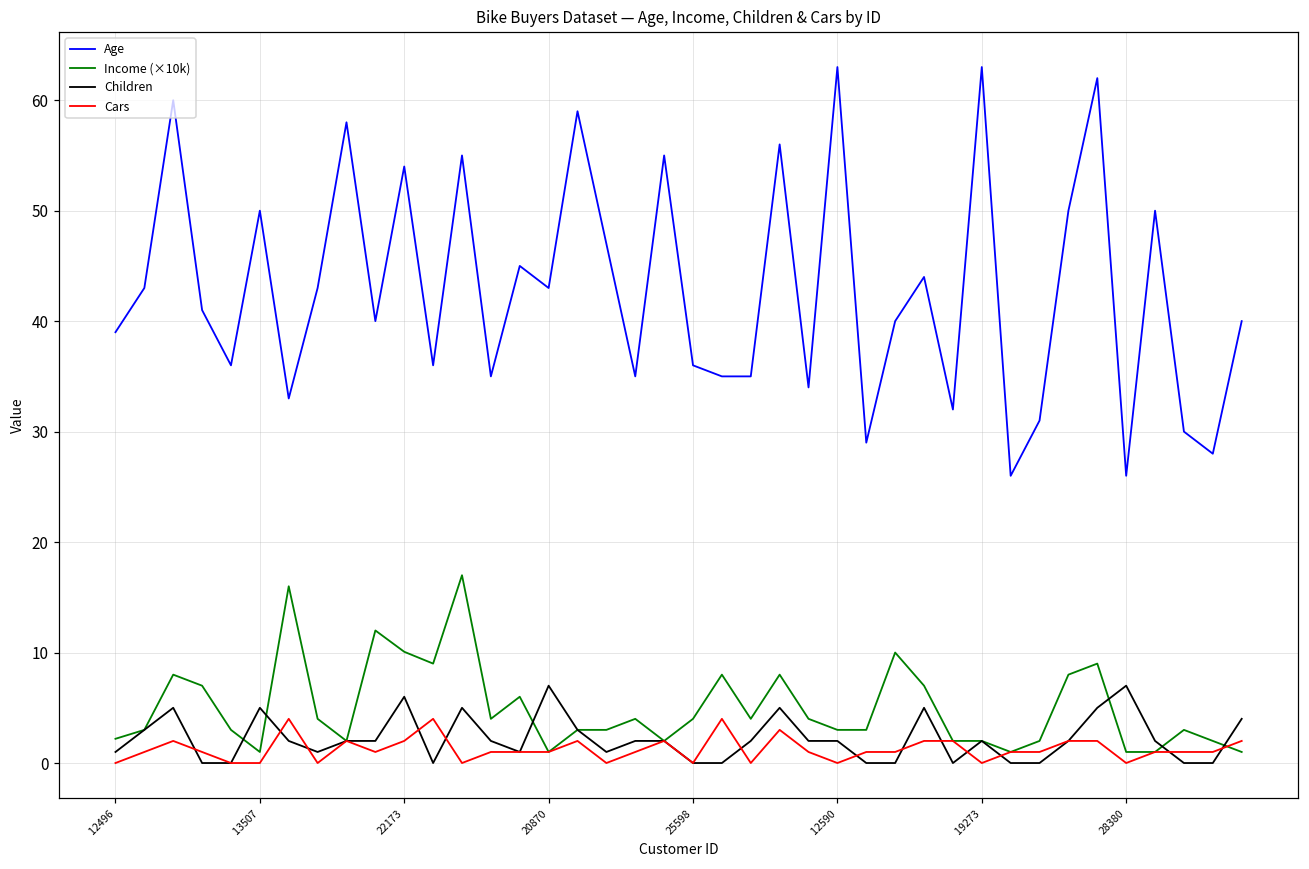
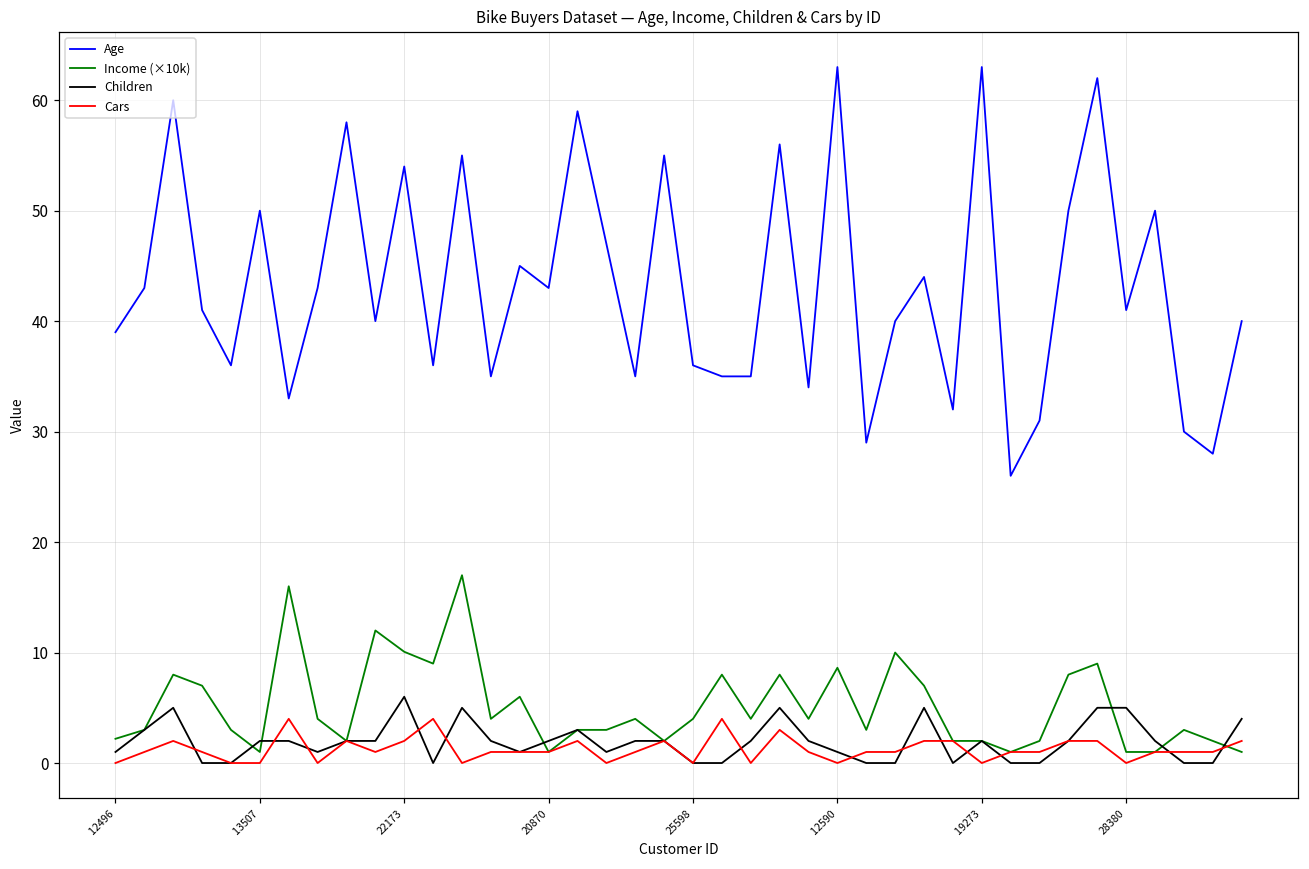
  {
    "Age": {
      "12496": 39,
      "13507": 50,
      "22173": 54,
      "20870": 43,
      "25598": 36,
      "12590": 63,
      "19273": 63,
-     "28380": 26
+     "28380": 41
    },
    "Income (×10k)": {
      "12496": 2.2,
      "13507": 1.0,
      "22173": 10.1,
      "25598": 4.0,
-     "12590": 3.0,
+     "12590": 8.6,
      "28380": 1.0
    },
    "Children": {
      "12496": 1,
-     "13507": 5,
+     "13507": 2,
      "22173": 6,
-     "20870": 7,
-     "12590": 2,
-     "28380": 7
+     "20870": 2,
+     "12590": 1,
+     "28380": 5
    },
    "Cars": {
      "12496": 0.0,
      "13507": 0.0,
      "22173": 2.0,
      "12590": 0.0,
      "19273": 0.0,
      "28380": 0.0
    }
  }
